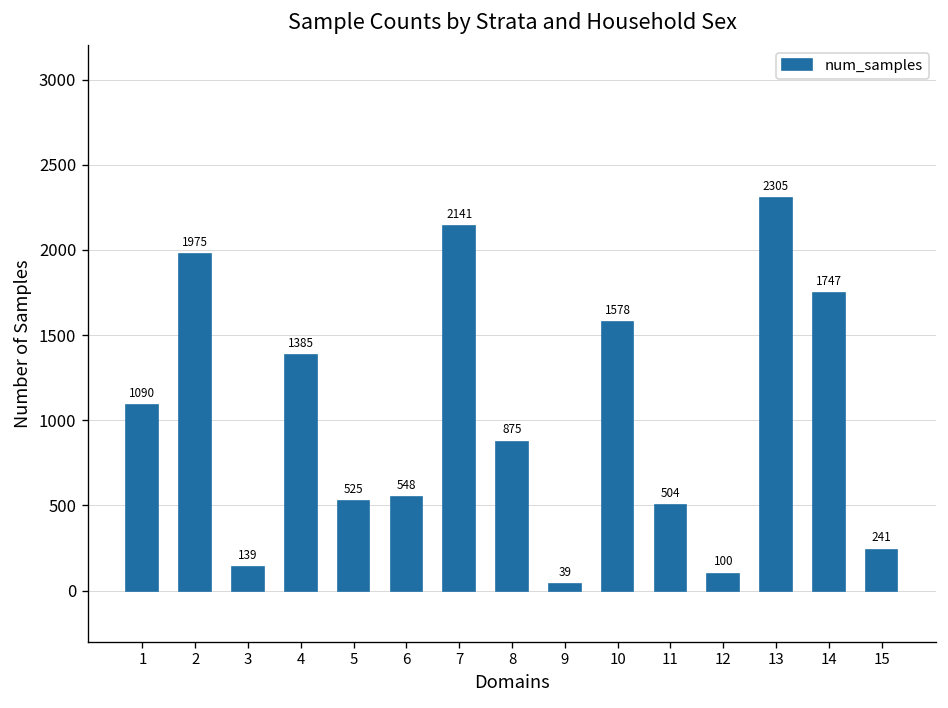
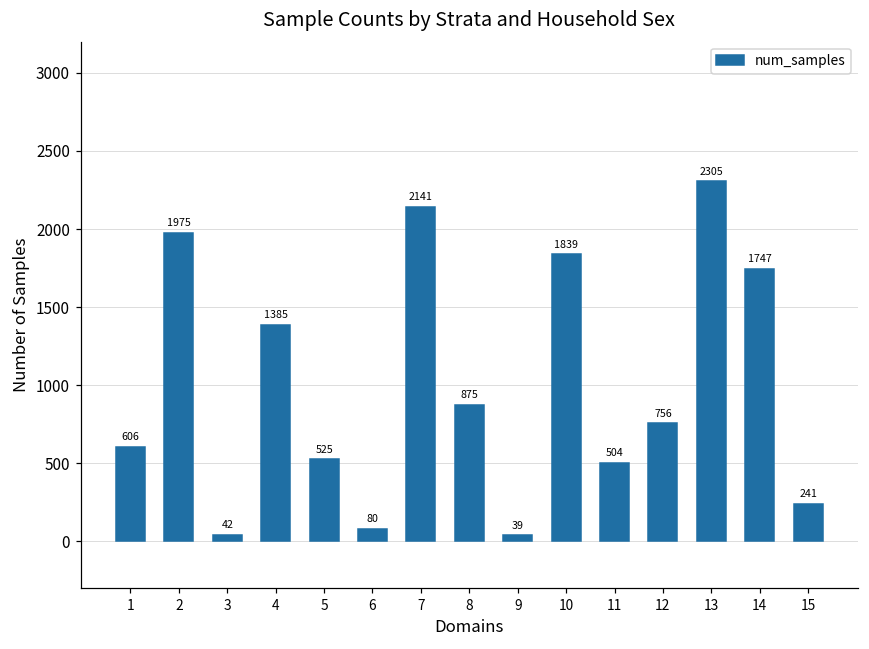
  {
-   "1": 1090,
+   "1": 606,
    "2": 1975,
-   "3": 139,
+   "3": 42,
    "4": 1385,
    "5": 525,
-   "6": 548,
+   "6": 80,
    "7": 2141,
    "8": 875,
    "9": 39,
-   "10": 1578,
+   "10": 1839,
    "11": 504,
-   "12": 100,
+   "12": 756,
    "13": 2305,
    "14": 1747,
    "15": 241
  }
